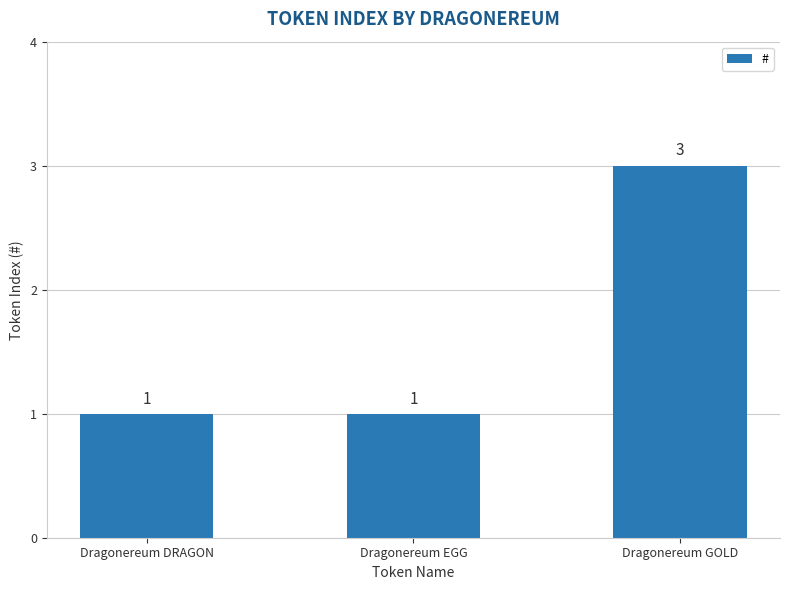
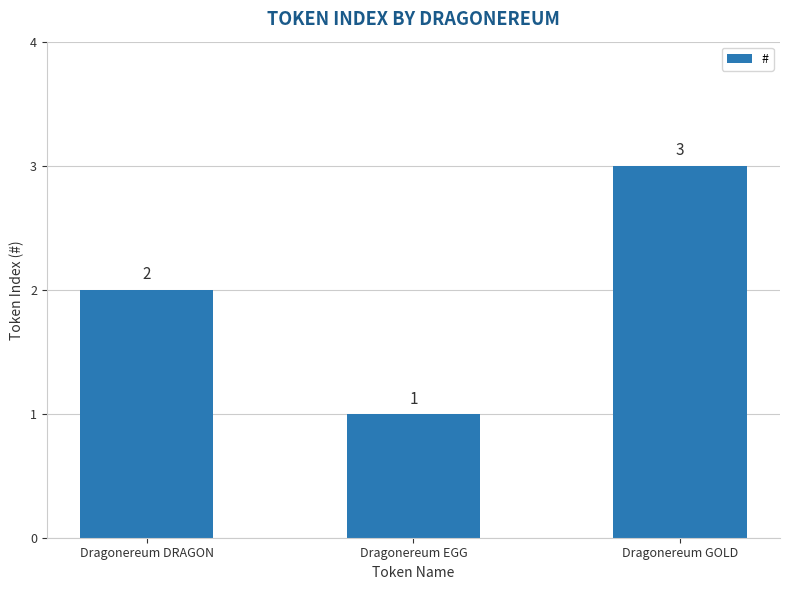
  {
-   "Dragonereum DRAGON": 1,
+   "Dragonereum DRAGON": 2,
    "Dragonereum EGG": 1,
    "Dragonereum GOLD": 3
  }
